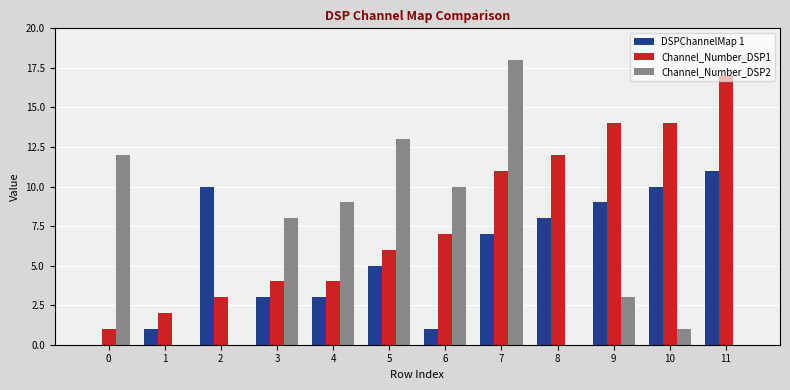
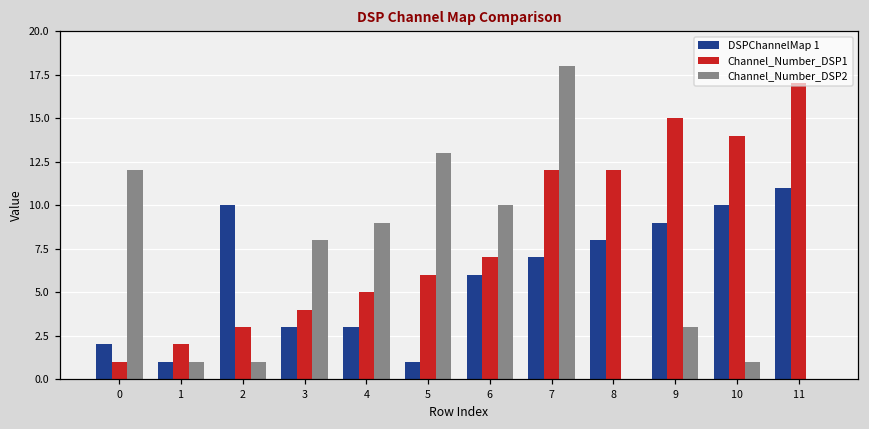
  {
    "DSPChannelMap 1": {
-     "0": 0,
+     "0": 2,
      "1": 1,
      "2": 10,
      "3": 3,
      "4": 3,
-     "5": 5,
-     "6": 1,
+     "5": 1,
+     "6": 6,
      "7": 7,
      "8": 8,
      "9": 9,
      "10": 10,
      "11": 11
    },
    "Channel_Number_DSP1": {
      "0": 1,
      "1": 2,
      "2": 3,
      "3": 4,
-     "4": 4,
+     "4": 5,
      "5": 6,
      "6": 7,
-     "7": 11,
+     "7": 12,
      "8": 12,
-     "9": 14,
+     "9": 15,
      "10": 14
    },
    "Channel_Number_DSP2": {
      "0": 12,
-     "1": 0,
-     "2": 0,
+     "1": 1,
+     "2": 1,
      "3": 8,
      "4": 9,
      "5": 13,
      "6": 10,
      "7": 18,
      "8": 0,
      "9": 3,
      "10": 1,
      "11": 0
    }
  }
